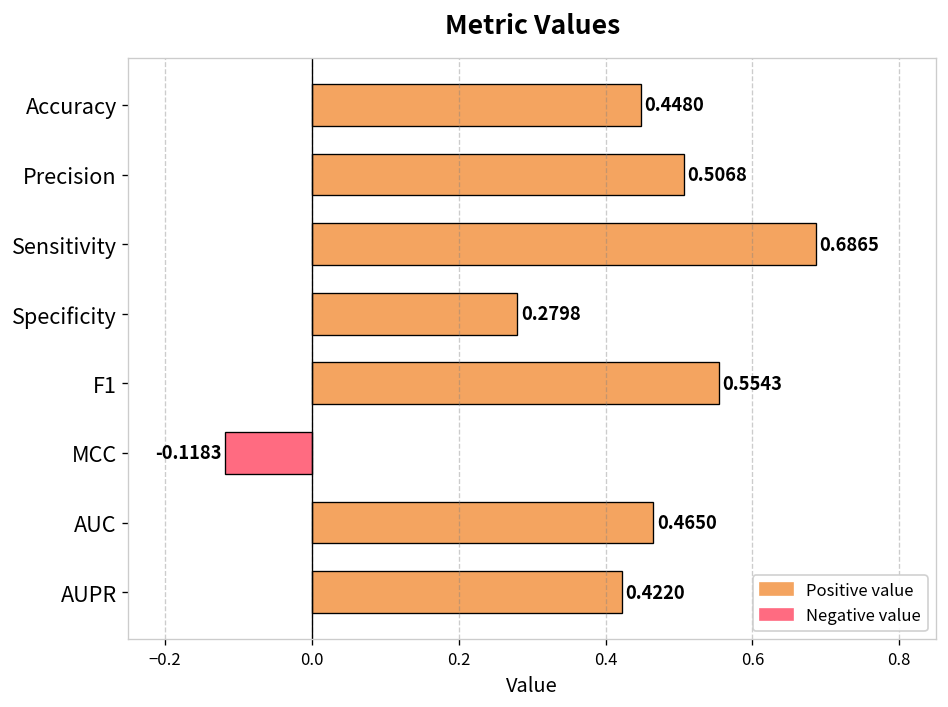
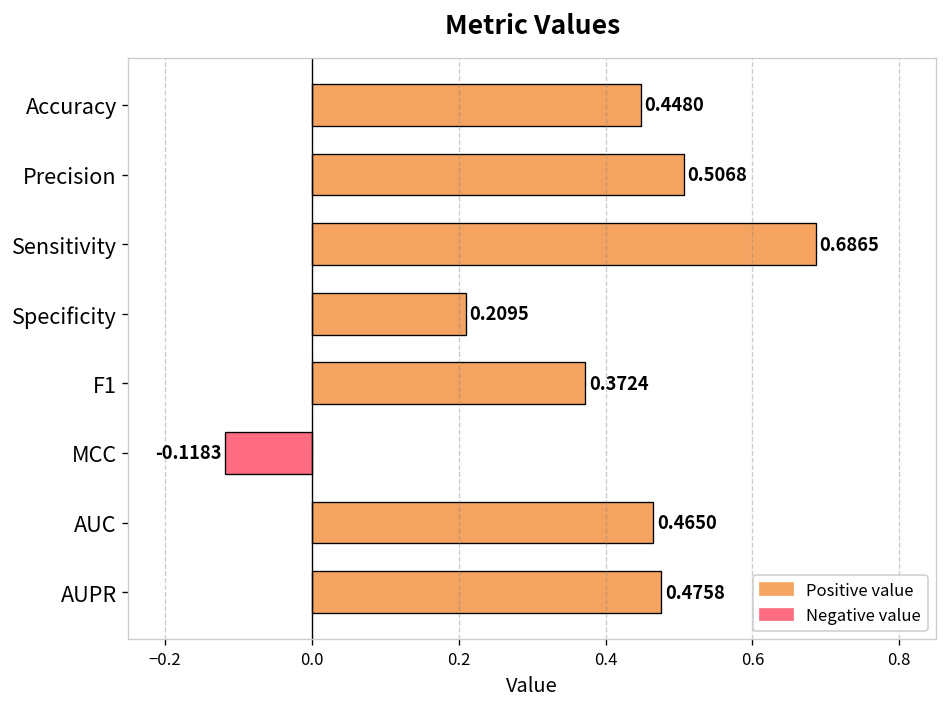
  {
    "Accuracy": 0.4480,
    "Precision": 0.5068,
    "Sensitivity": 0.6865,
-   "Specificity": 0.2798,
-   "F1": 0.5543,
+   "Specificity": 0.2095,
+   "F1": 0.3724,
    "MCC": -0.1183,
    "AUC": 0.4650,
-   "AUPR": 0.4220
+   "AUPR": 0.4758
  }
